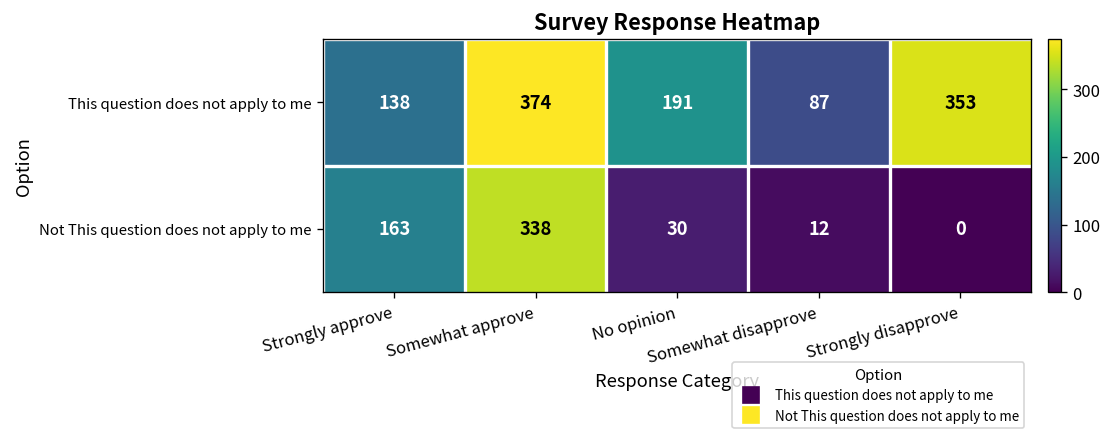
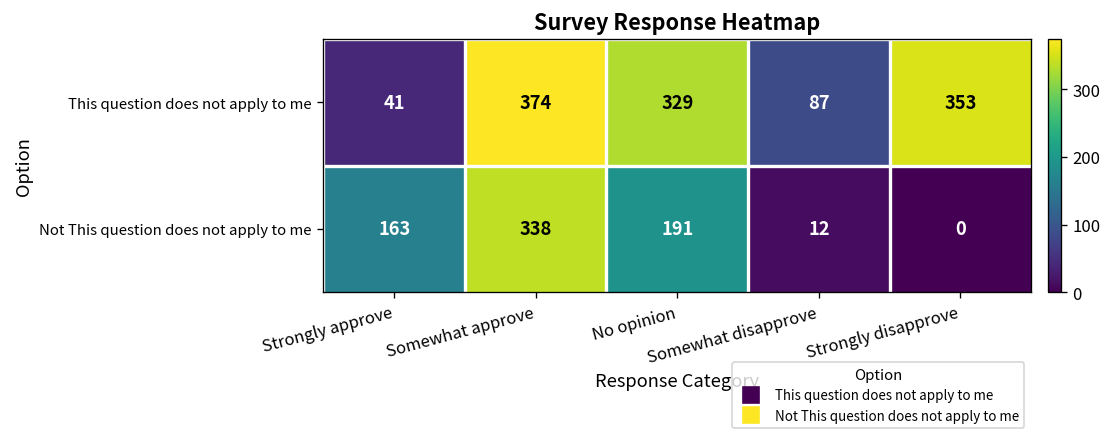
  {
    "This question does not apply to me": {
-     "Strongly approve": 138,
+     "Strongly approve": 41,
      "Somewhat approve": 374,
-     "No opinion": 191,
+     "No opinion": 329,
      "Somewhat disapprove": 87,
      "Strongly disapprove": 353
    },
    "Not This question does not apply to me": {
      "Strongly approve": 163,
      "Somewhat approve": 338,
-     "No opinion": 30,
+     "No opinion": 191,
      "Somewhat disapprove": 12,
      "Strongly disapprove": 0
    }
  }
